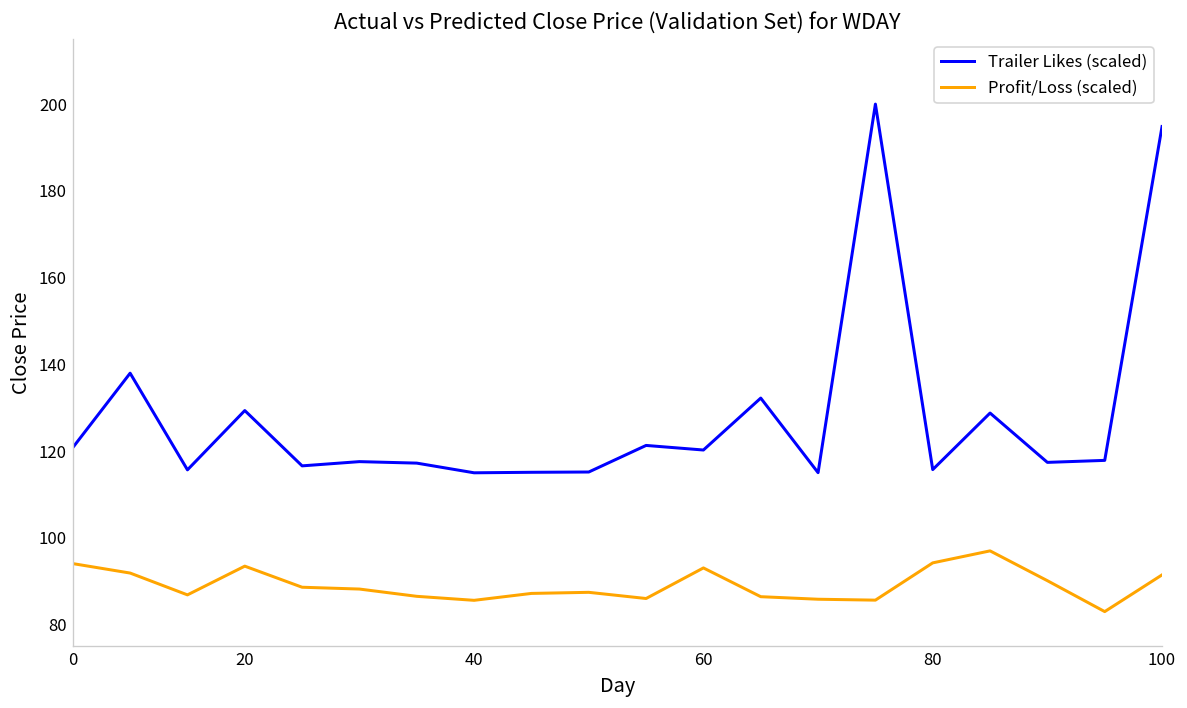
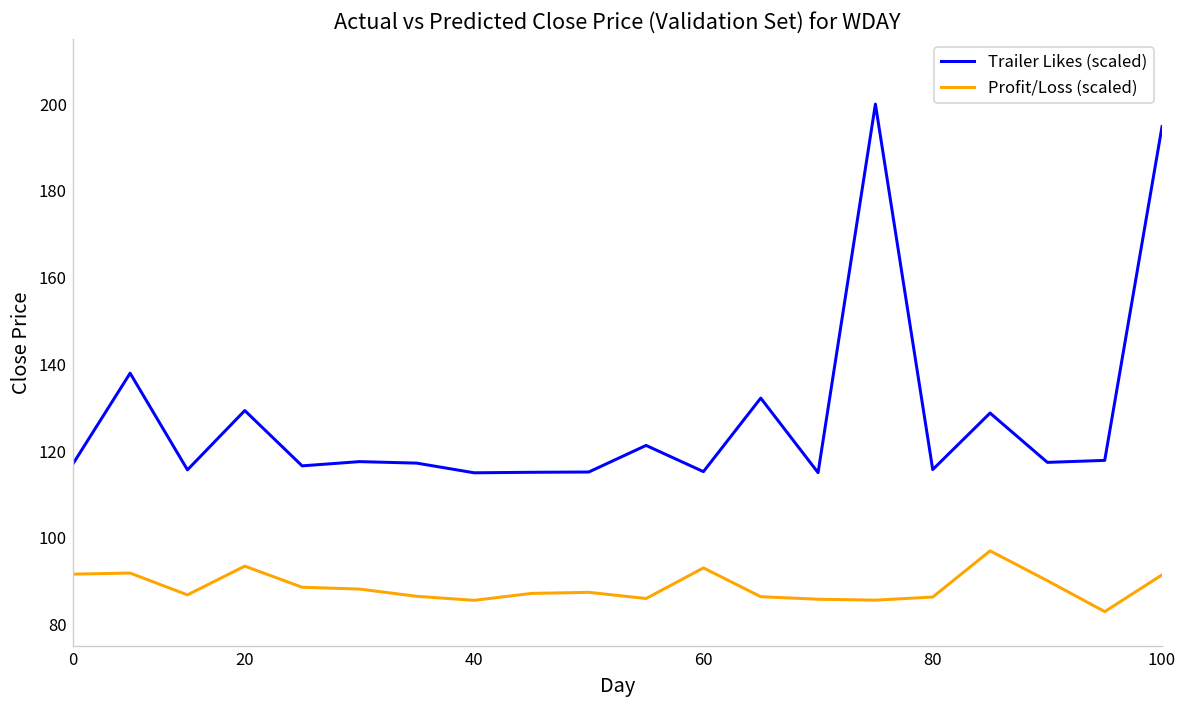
  {
    "Trailer Likes (scaled)": {
-     "0": 121,
+     "0": 117,
      "20": 129,
      "40": 115,
-     "60": 120,
+     "60": 115,
      "80": 116,
      "100": 195
    },
    "Profit/Loss (scaled)": {
-     "0": 94,
+     "0": 92,
      "20": 93,
      "40": 86,
      "60": 93,
-     "80": 94,
+     "80": 86,
      "100": 91
    }
  }
